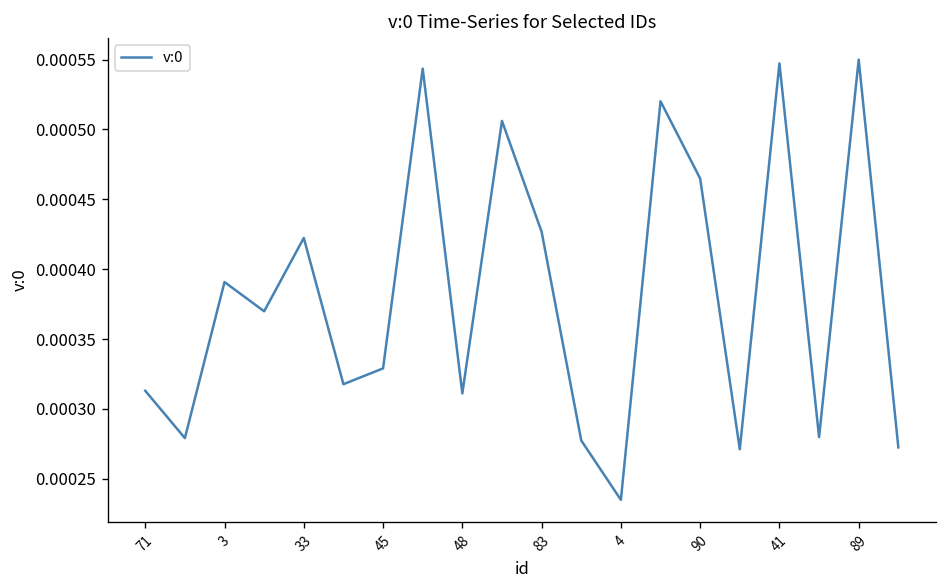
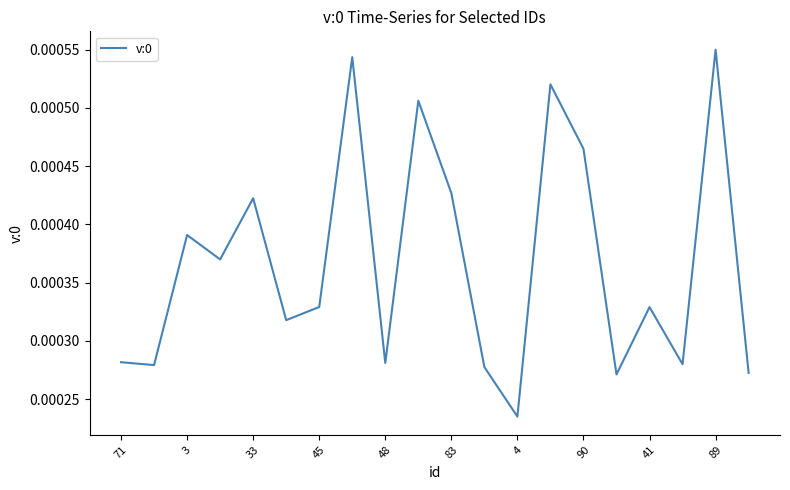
  {
-   "71": 0.000313,
+   "71": 0.000282,
    "33": 0.000422,
    "45": 0.000329,
-   "48": 0.000311,
+   "48": 0.000281,
    "83": 0.000427,
    "4": 0.000235,
    "90": 0.000465,
-   "41": 0.000547,
+   "41": 0.000329,
    "89": 0.000550
  }
